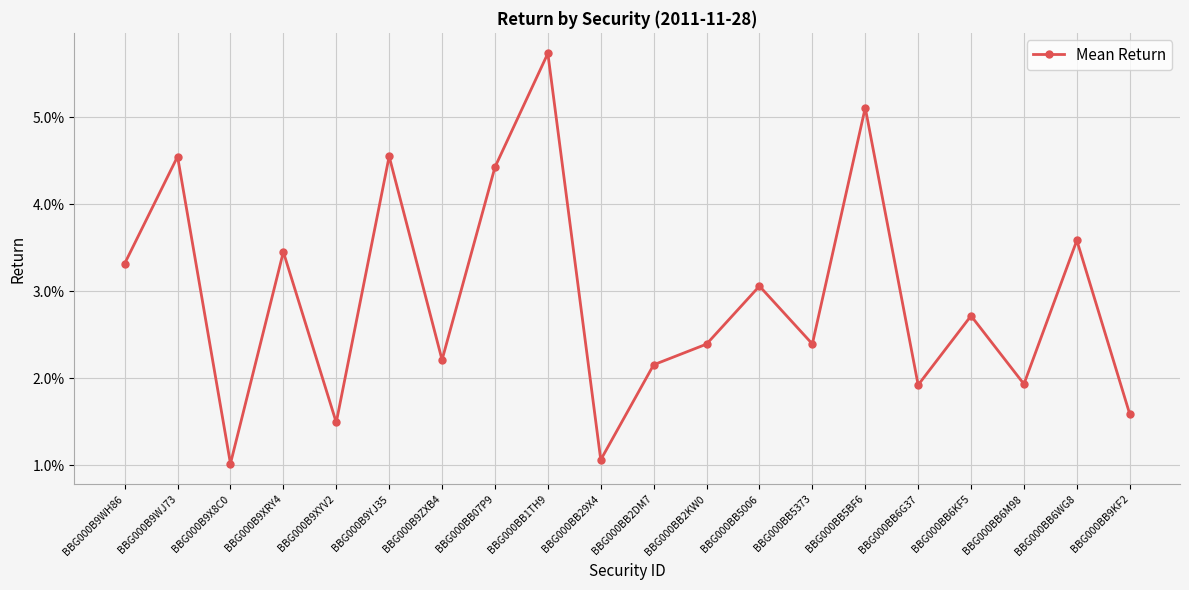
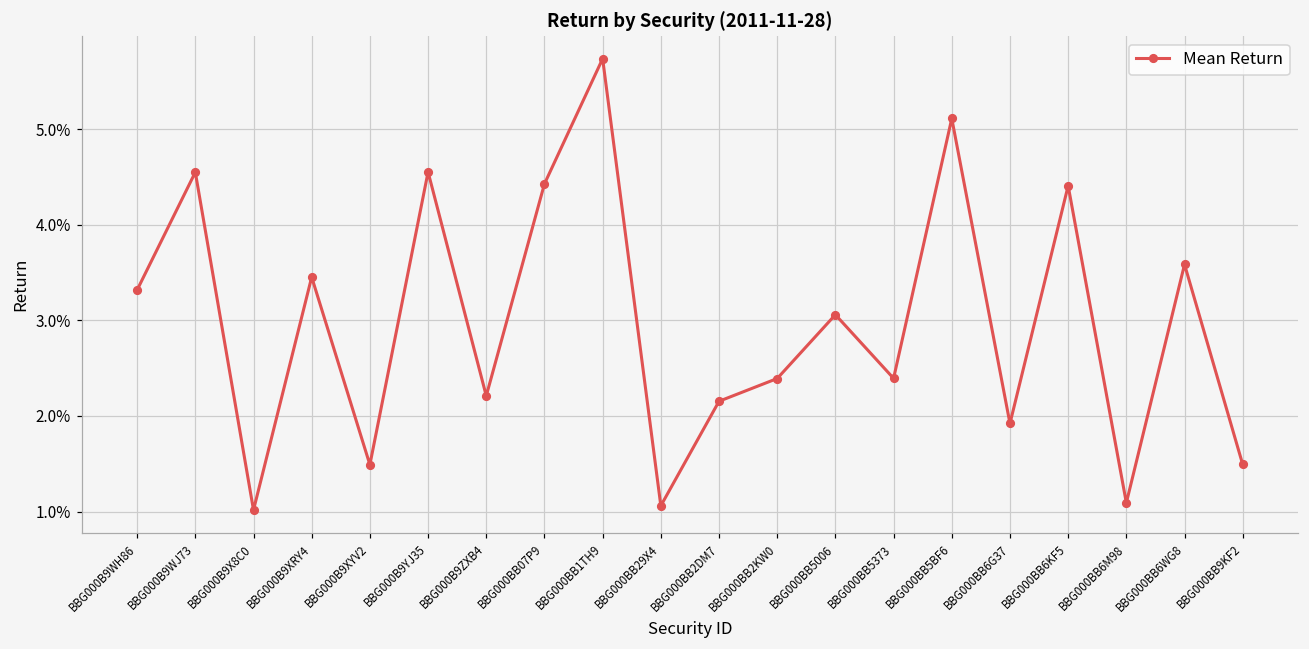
  {
    "BBG000B9WH86": "3.3%",
    "BBG000B9WJ73": "4.5%",
    "BBG000B9X8C0": "1.0%",
    "BBG000B9XRY4": "3.5%",
    "BBG000B9XYV2": "1.5%",
    "BBG000B9YJ35": "4.6%",
    "BBG000B9ZXB4": "2.2%",
    "BBG000BB07P9": "4.4%",
    "BBG000BB1TH9": "5.7%",
    "BBG000BB29X4": "1.1%",
    "BBG000BB2DM7": "2.2%",
    "BBG000BB2KW0": "2.4%",
    "BBG000BB5006": "3.1%",
    "BBG000BB5373": "2.4%",
    "BBG000BB5BF6": "5.1%",
    "BBG000BB6G37": "1.9%",
-   "BBG000BB6KF5": "2.7%",
-   "BBG000BB6M98": "1.9%",
+   "BBG000BB6KF5": "4.4%",
+   "BBG000BB6M98": "1.1%",
    "BBG000BB6WG8": "3.6%",
-   "BBG000BB9KF2": "1.6%"
+   "BBG000BB9KF2": "1.5%"
  }
